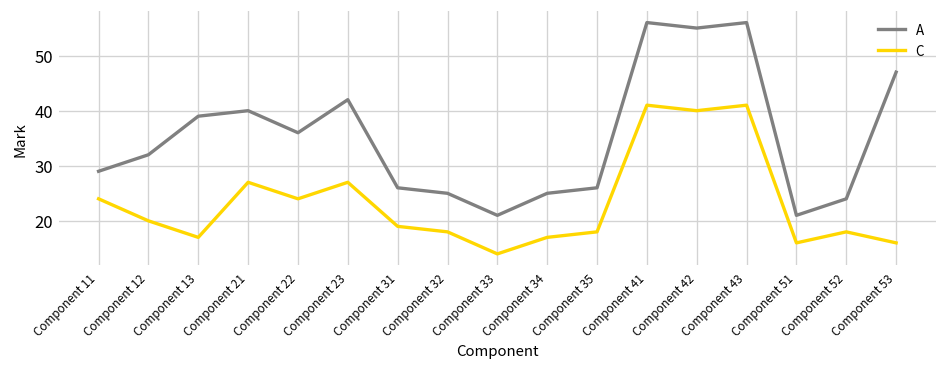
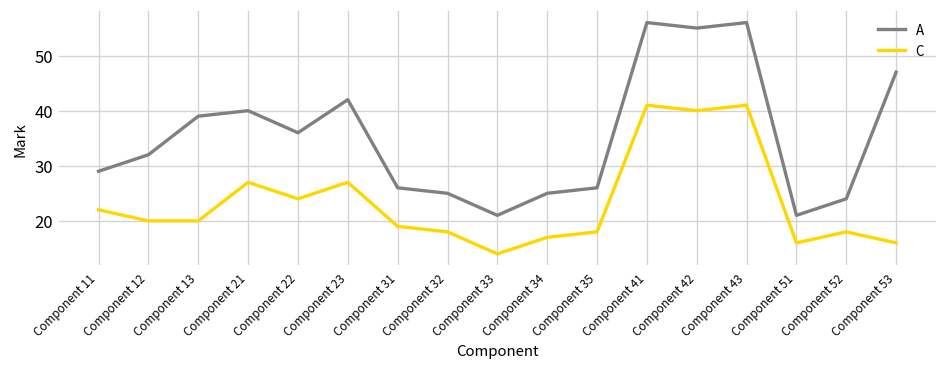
  {
    "A": {
      "Component 11": 29,
      "Component 12": 32,
      "Component 13": 39,
      "Component 21": 40,
      "Component 22": 36,
      "Component 23": 42,
      "Component 31": 26,
      "Component 32": 25,
      "Component 33": 21,
      "Component 34": 25,
      "Component 35": 26,
      "Component 41": 56,
      "Component 42": 55,
      "Component 43": 56,
      "Component 51": 21,
      "Component 52": 24,
      "Component 53": 47
    },
    "C": {
-     "Component 11": 24,
+     "Component 11": 22,
      "Component 12": 20,
-     "Component 13": 17,
+     "Component 13": 20,
      "Component 21": 27,
      "Component 22": 24,
      "Component 23": 27,
      "Component 31": 19,
      "Component 32": 18,
      "Component 33": 14,
      "Component 34": 17,
      "Component 35": 18,
      "Component 41": 41,
      "Component 42": 40,
      "Component 43": 41,
      "Component 51": 16,
      "Component 52": 18,
      "Component 53": 16
    }
  }
